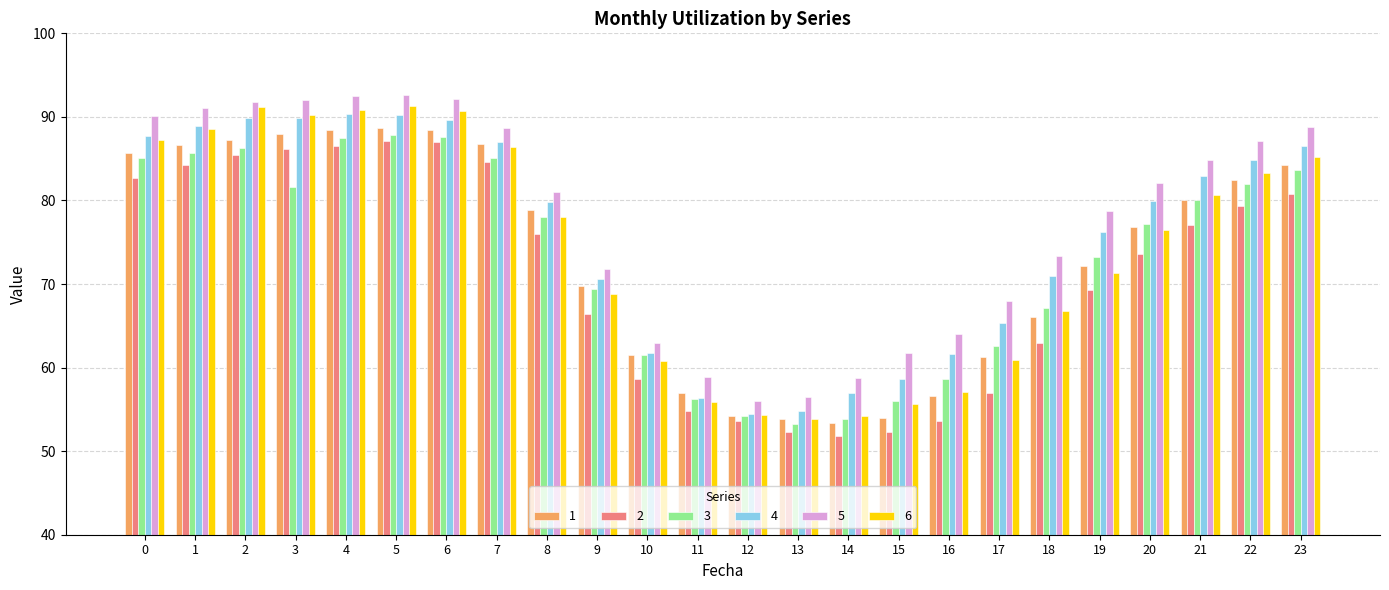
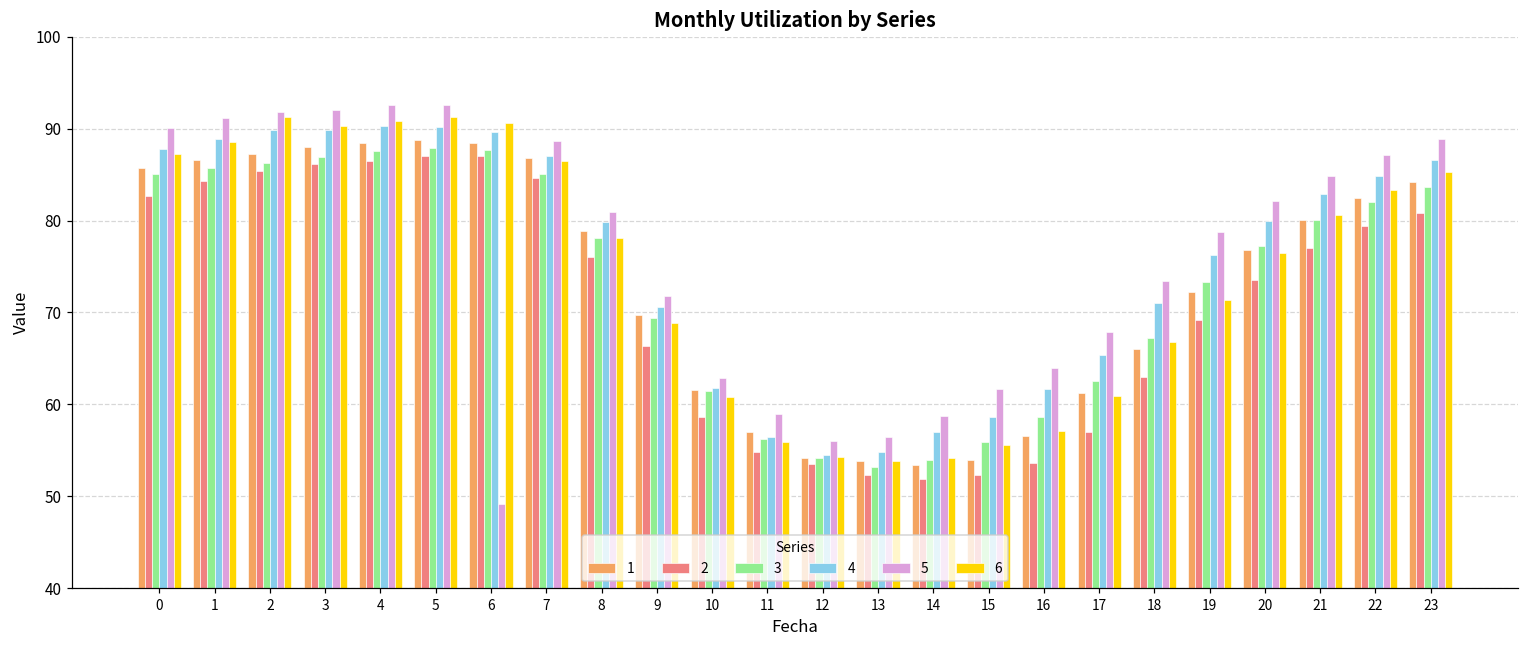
  {
    "3": {
      "0": 85,
      "1": 86,
      "2": 86,
-     "3": 82,
+     "3": 87,
      "4": 88,
      "5": 88,
      "6": 88,
      "7": 85,
      "8": 78,
      "9": 69,
      "10": 61,
      "11": 56,
      "12": 54,
      "13": 53,
      "14": 54,
      "15": 56,
      "16": 59,
      "17": 63,
      "18": 67,
      "19": 73,
      "20": 77,
      "21": 80,
      "22": 82,
      "23": 84
    },
    "4": {
      "0": 88,
      "1": 89,
      "2": 90,
      "3": 90,
      "4": 90,
      "5": 90,
      "6": 90,
      "7": 87,
      "8": 80,
      "9": 71,
      "10": 62,
      "11": 56,
      "12": 54,
      "13": 55,
      "14": 57,
      "15": 59,
      "16": 62,
      "17": 65,
      "18": 71,
      "19": 76,
      "20": 80,
      "21": 83,
      "22": 85,
      "23": 87
    },
    "5": {
      "0": 90,
      "1": 91,
      "2": 92,
      "3": 92,
      "4": 93,
      "5": 93,
-     "6": 92,
+     "6": 49,
      "7": 89,
      "8": 81,
      "9": 72,
      "10": 63,
      "11": 59,
      "12": 56,
      "13": 56,
      "14": 59,
      "15": 62,
      "16": 64,
      "17": 68,
      "18": 73,
      "19": 79,
      "20": 82,
      "21": 85,
      "22": 87,
      "23": 89
    },
    "6": {
      "0": 87,
      "1": 89,
      "2": 91,
      "3": 90,
      "4": 91,
      "5": 91,
      "6": 91,
      "7": 86,
      "8": 78,
      "9": 69,
      "10": 61,
      "11": 56,
      "12": 54,
      "13": 54,
      "14": 54,
      "15": 56,
      "16": 57,
      "17": 61,
      "18": 67,
      "19": 71,
      "20": 76,
      "21": 81,
      "22": 83,
      "23": 85
    }
  }
